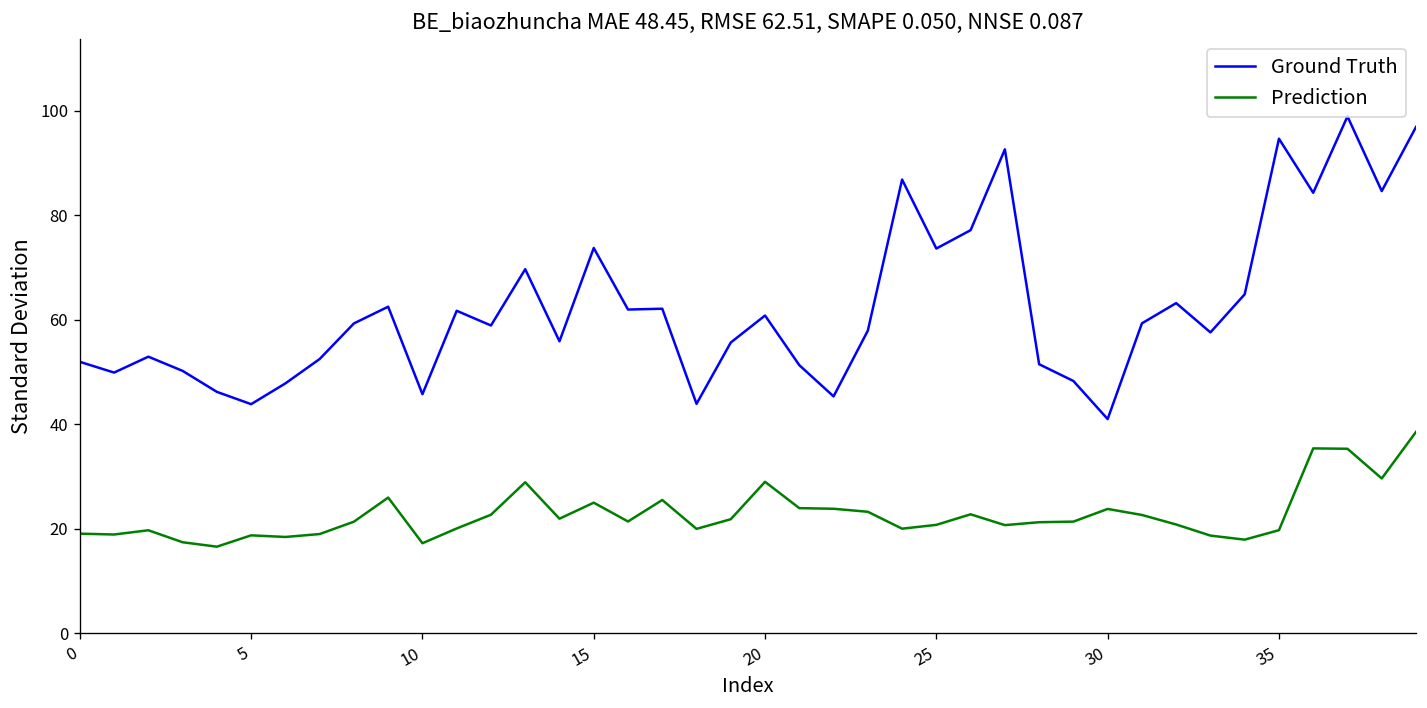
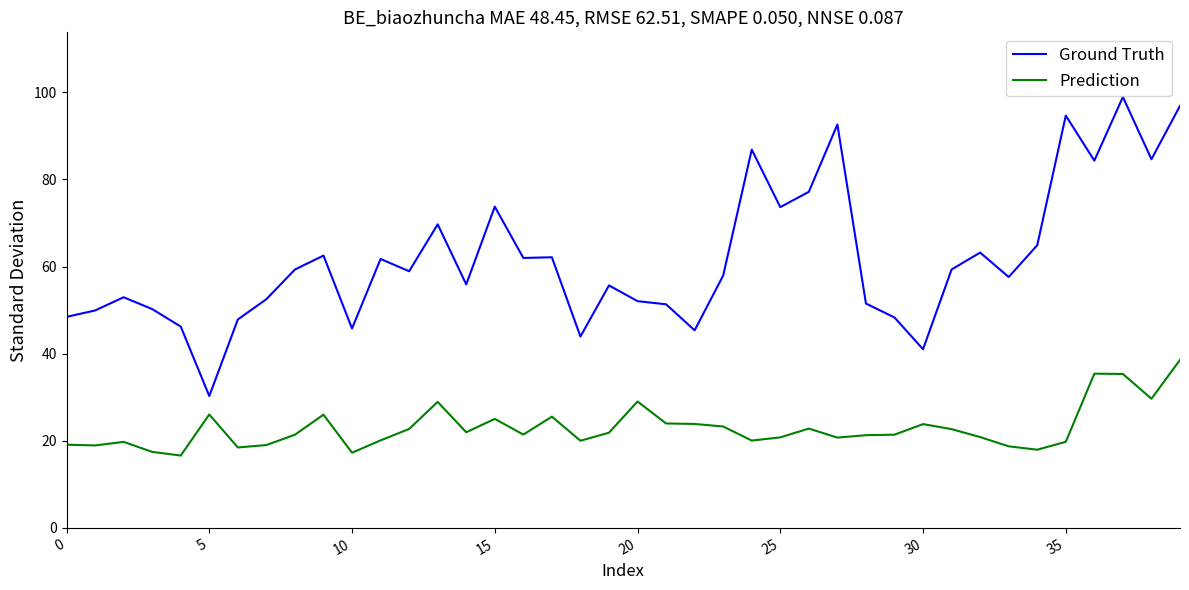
  {
    "Ground Truth": {
-     "0": 52,
-     "5": 44,
+     "0": 48,
+     "5": 30,
      "10": 46,
      "15": 74,
-     "20": 61,
+     "20": 52,
      "25": 74,
      "30": 41,
      "35": 95
    },
    "Prediction": {
      "0": 19,
-     "5": 19,
+     "5": 26,
      "10": 17,
      "15": 25,
      "20": 29,
      "25": 21,
      "30": 24,
      "35": 20
    }
  }
